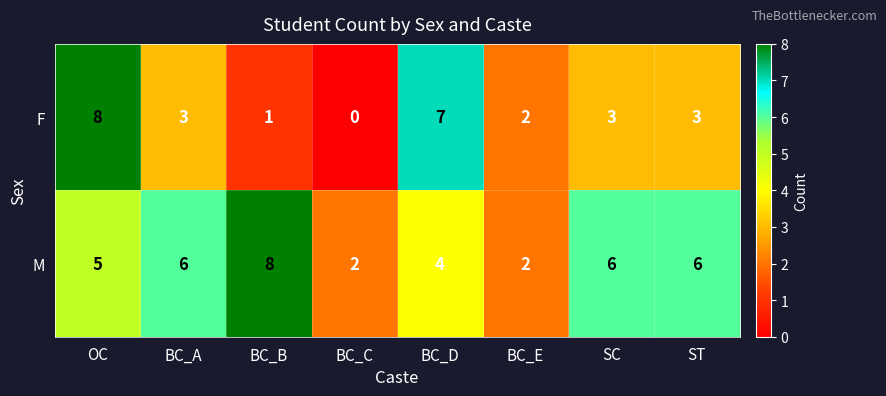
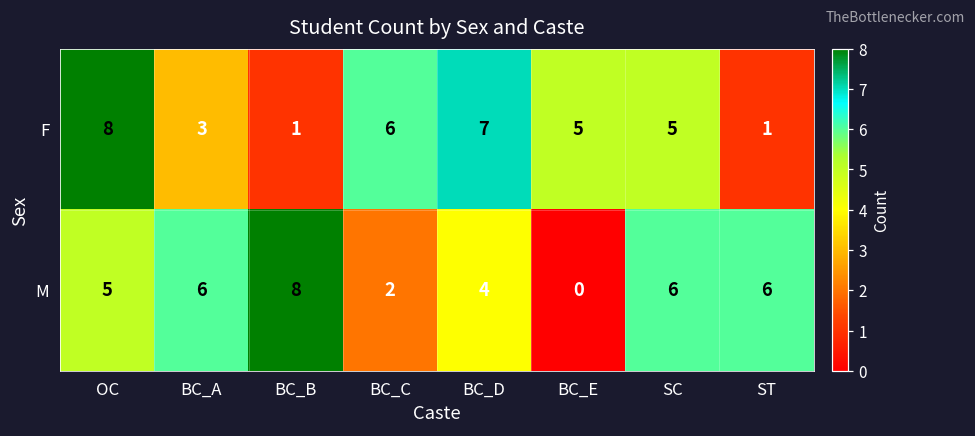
  {
    "F": {
      "OC": 8,
      "BC_A": 3,
      "BC_B": 1,
-     "BC_C": 0,
+     "BC_C": 6,
      "BC_D": 7,
-     "BC_E": 2,
-     "SC": 3,
-     "ST": 3
+     "BC_E": 5,
+     "SC": 5,
+     "ST": 1
    },
    "M": {
      "OC": 5,
      "BC_A": 6,
      "BC_B": 8,
      "BC_C": 2,
      "BC_D": 4,
-     "BC_E": 2,
+     "BC_E": 0,
      "SC": 6,
      "ST": 6
    }
  }
